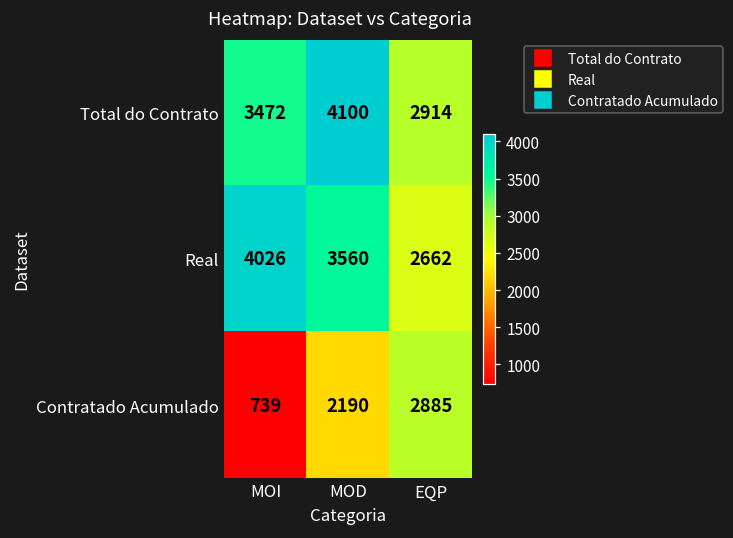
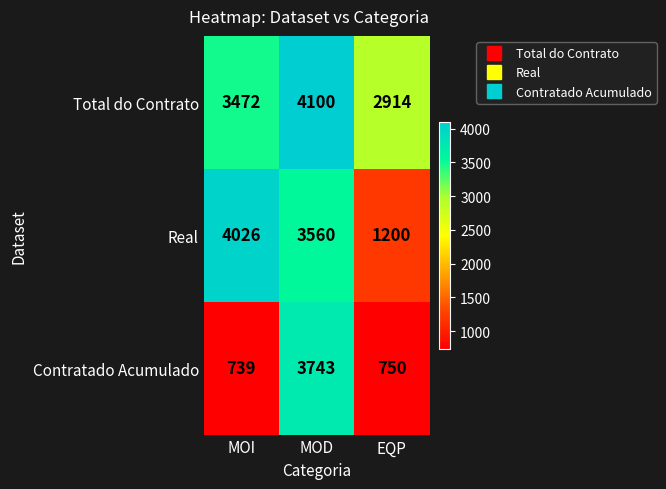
  {
    "Total do Contrato": {
      "MOI": 3472,
      "MOD": 4100,
      "EQP": 2914
    },
    "Real": {
      "MOI": 4026,
      "MOD": 3560,
-     "EQP": 2662
+     "EQP": 1200
    },
    "Contratado Acumulado": {
      "MOI": 739,
-     "MOD": 2190,
-     "EQP": 2885
+     "MOD": 3743,
+     "EQP": 750
    }
  }
